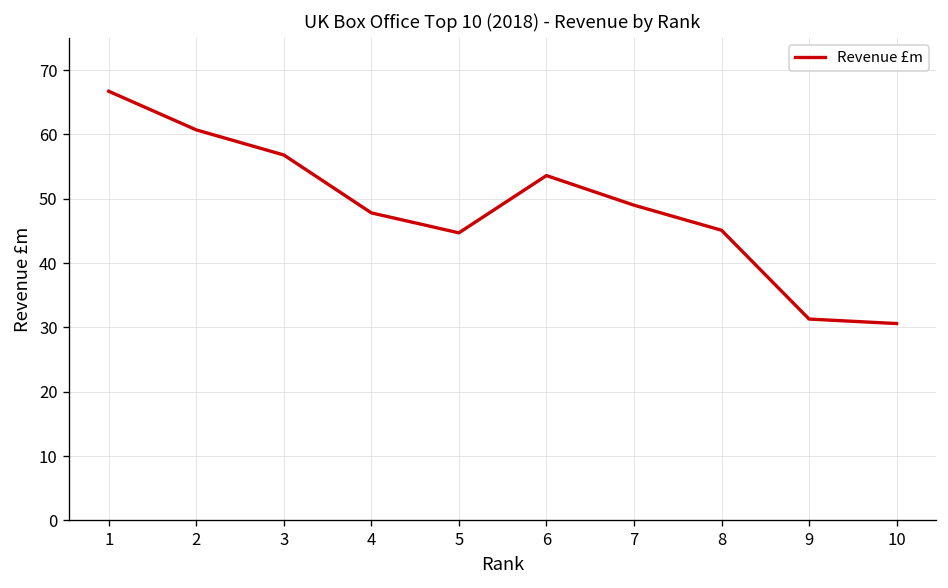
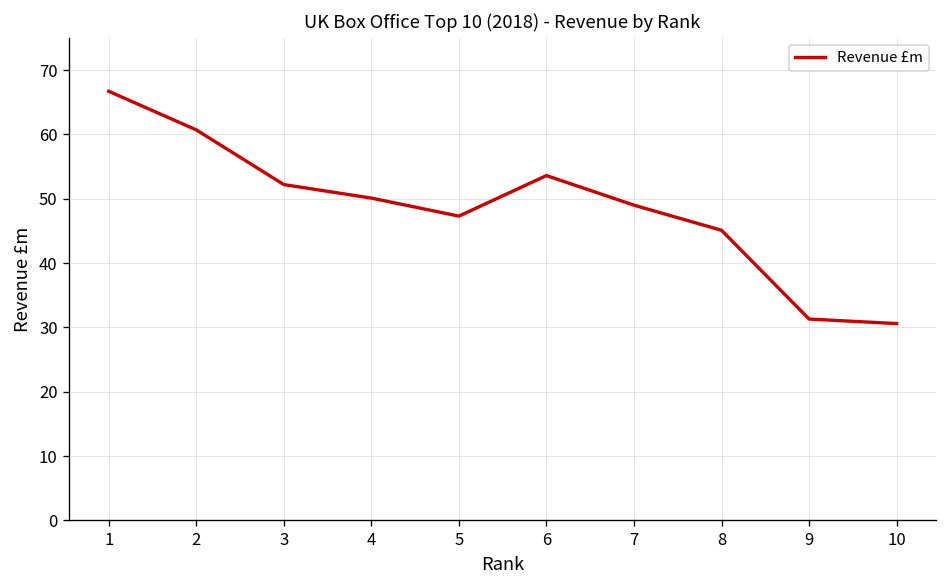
  {
    "1": 67,
    "2": 61,
-   "3": 57,
-   "4": 48,
-   "5": 45,
+   "3": 52,
+   "4": 50,
+   "5": 47,
    "6": 54,
    "7": 49,
    "8": 45,
    "9": 31,
    "10": 31
  }
